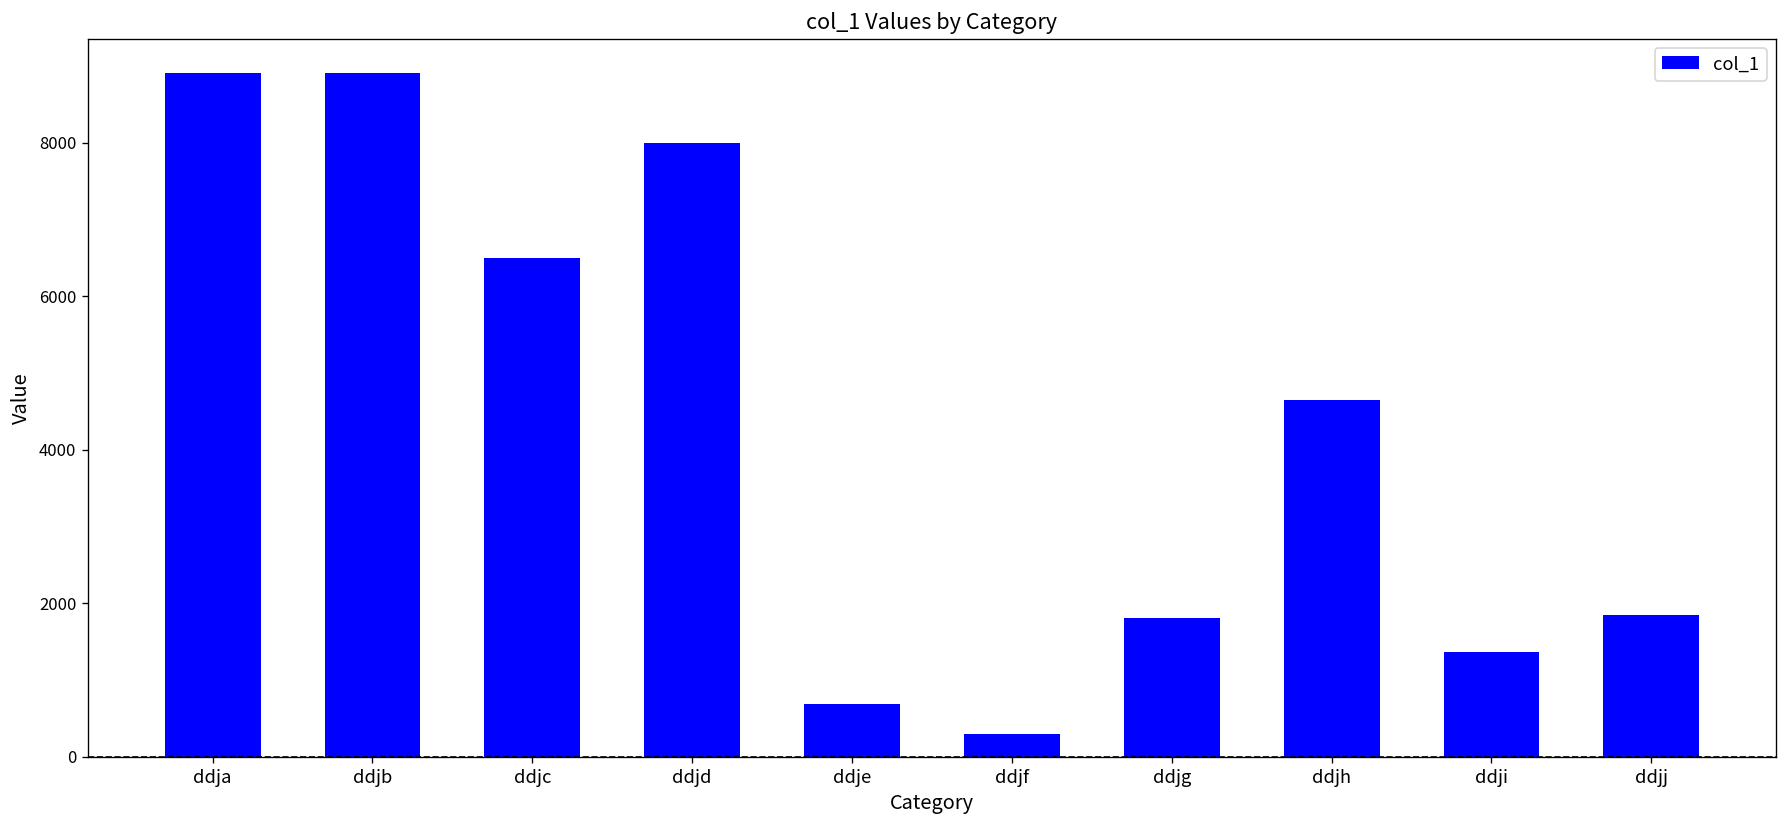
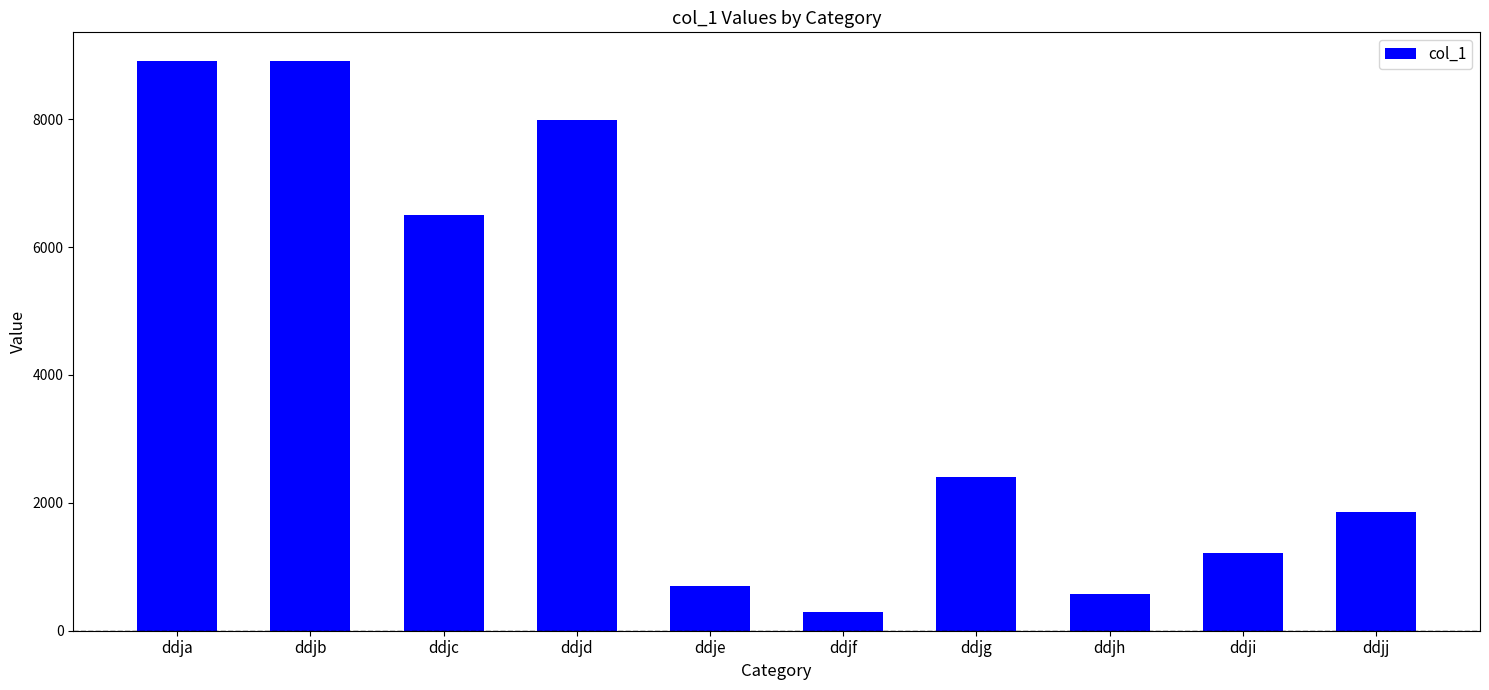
  {
    "ddja": 8900,
    "ddjb": 8900,
    "ddjc": 6500,
    "ddjd": 8000,
    "ddje": 700,
    "ddjf": 300,
-   "ddjg": 1800,
-   "ddjh": 4700,
-   "ddji": 1400,
+   "ddjg": 2400,
+   "ddjh": 600,
+   "ddji": 1200,
    "ddjj": 1900
  }
